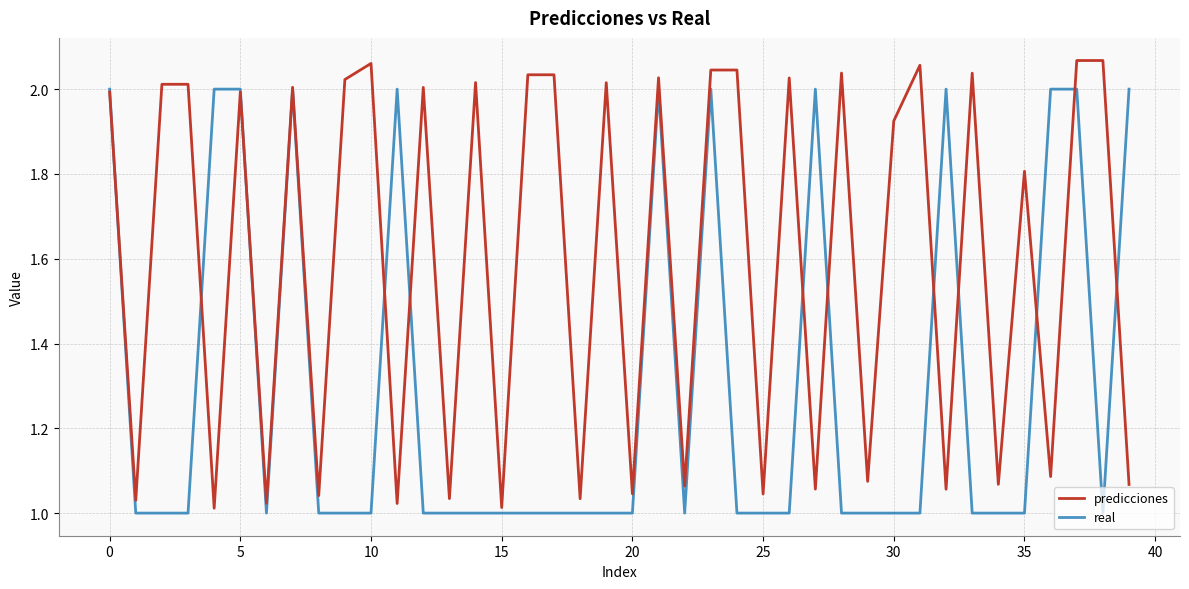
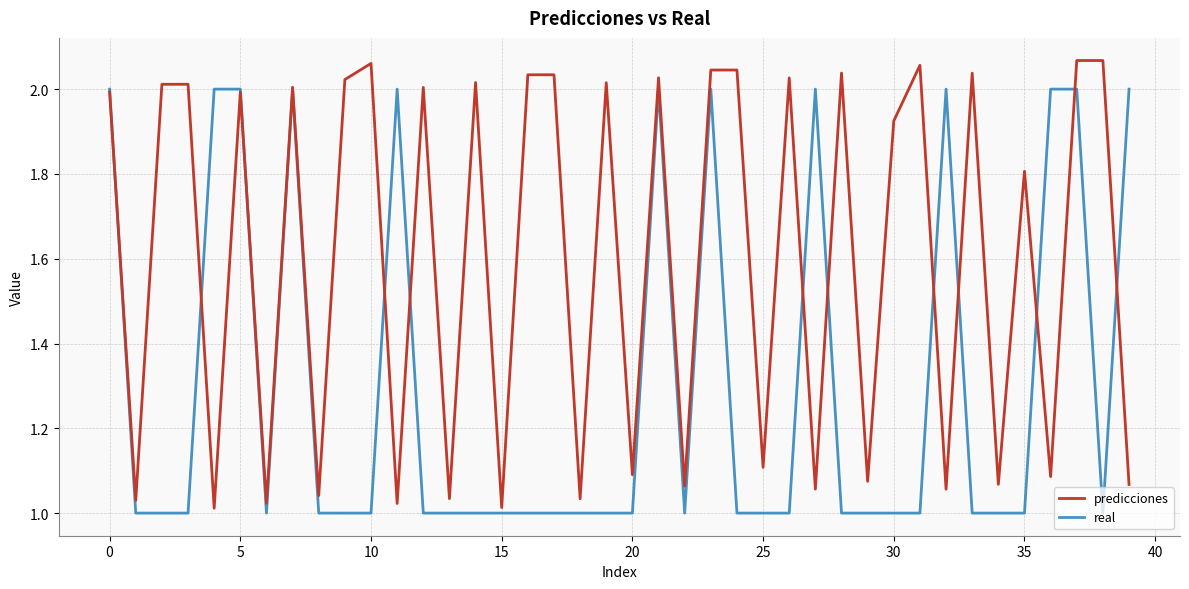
  {
    "predicciones": {
      "0": 1.99,
      "5": 1.99,
      "10": 2.06,
      "15": 1.01,
-     "20": 1.05,
-     "25": 1.05,
+     "20": 1.09,
+     "25": 1.11,
      "30": 1.92,
      "35": 1.81
    },
    "real": {
      "0": 2.00,
      "5": 2.00,
      "10": 1.00,
      "15": 1.00,
      "20": 1.00,
      "25": 1.00,
      "30": 1.00,
      "35": 1.00
    }
  }
